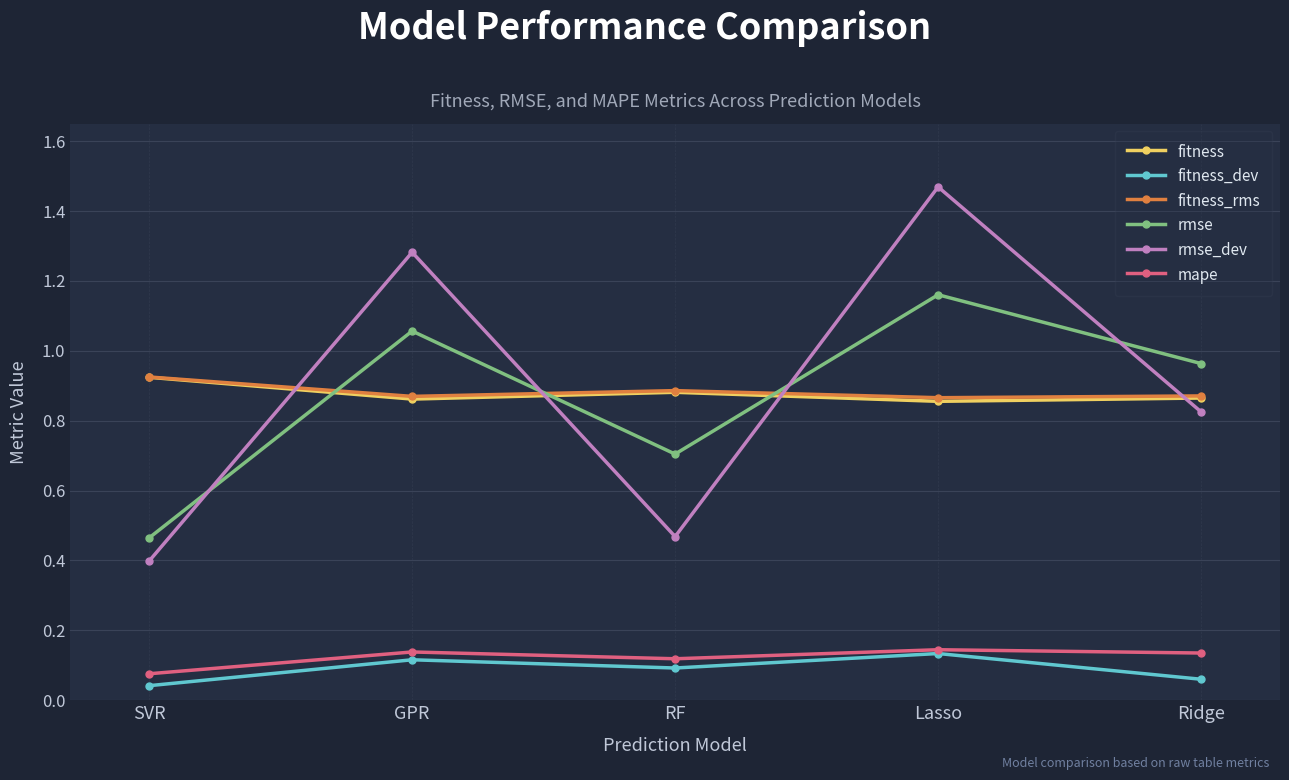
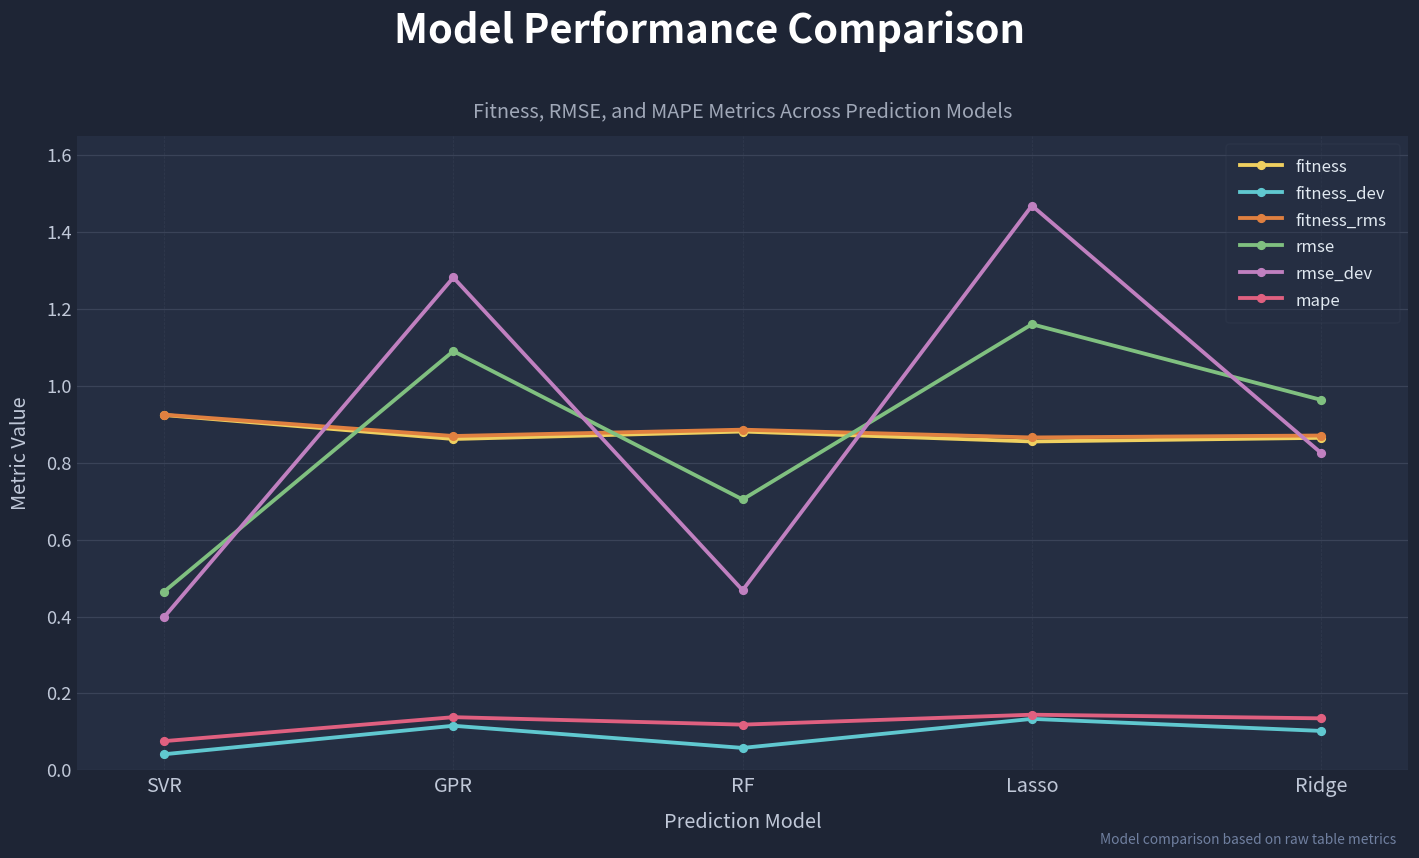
  {
    "fitness": {
      "GPR": 0.86,
      "Lasso": 0.86
    },
    "fitness_dev": {
      "SVR": 0.04,
      "GPR": 0.12,
-     "RF": 0.09,
+     "RF": 0.06,
      "Lasso": 0.13,
-     "Ridge": 0.06
+     "Ridge": 0.10
    },
    "fitness_rms": {
      "GPR": 0.87,
      "Lasso": 0.87
    },
    "rmse": {
      "SVR": 0.46,
-     "GPR": 1.06,
+     "GPR": 1.09,
      "RF": 0.70,
      "Lasso": 1.16,
      "Ridge": 0.96
    },
    "rmse_dev": {
      "SVR": 0.40,
      "GPR": 1.28,
      "RF": 0.47,
      "Lasso": 1.47,
      "Ridge": 0.83
    },
    "mape": {
      "SVR": 0.08,
      "GPR": 0.14,
      "RF": 0.12,
      "Lasso": 0.14,
      "Ridge": 0.14
    }
  }
